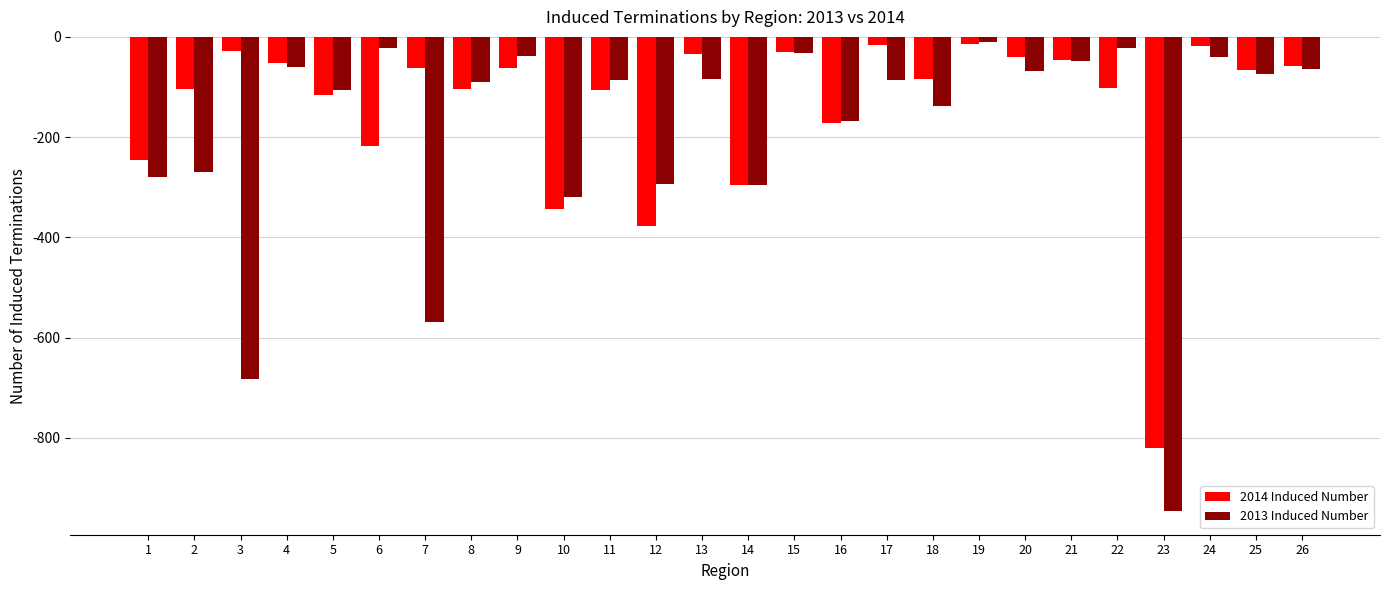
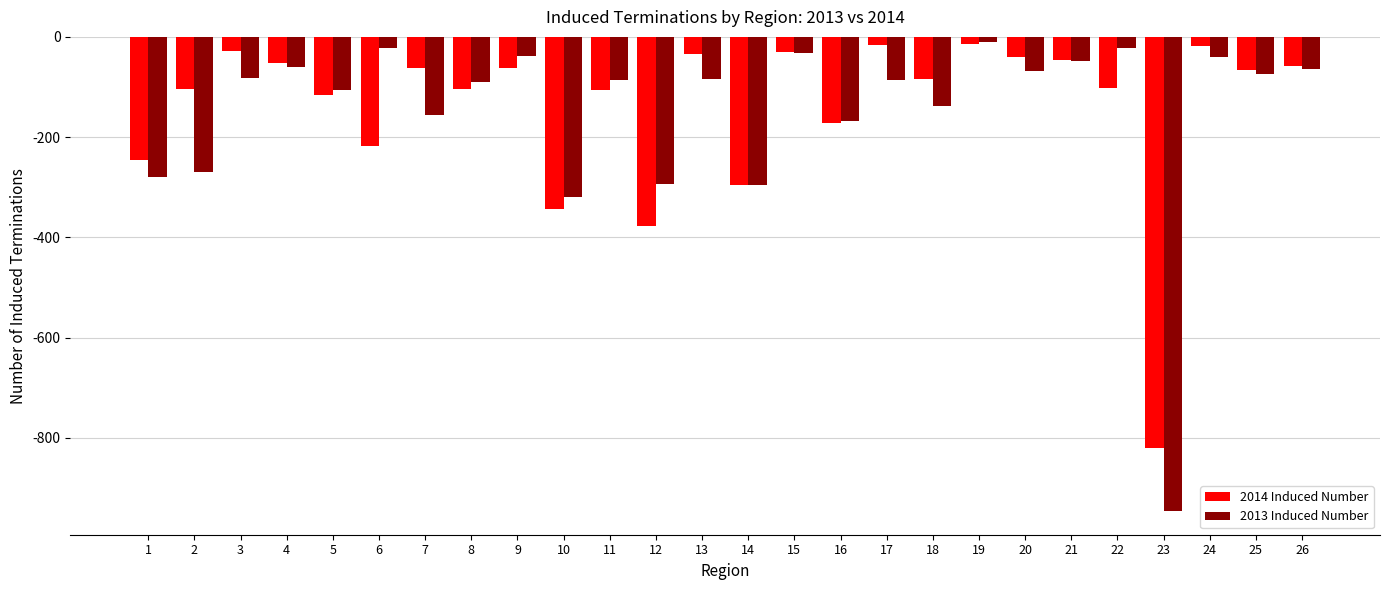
  {
    "2014 Induced Number": {
      "1": -250,
      "2": -100,
      "3": -30,
      "4": -50,
      "5": -120,
      "6": -220,
      "7": -60,
      "8": -100,
      "9": -60,
      "10": -340,
      "11": -110,
      "12": -380,
      "13": -30,
      "14": -300,
      "15": -30,
      "16": -170,
      "17": -20,
      "18": -90,
      "19": -20,
      "20": -40,
      "21": -50,
      "22": -100,
      "23": -820,
      "24": -20,
      "25": -70,
      "26": -60
    },
    "2013 Induced Number": {
      "1": -280,
      "2": -270,
-     "3": -680,
+     "3": -80,
      "4": -60,
      "5": -110,
      "6": -20,
-     "7": -570,
+     "7": -160,
      "8": -90,
      "9": -40,
      "10": -320,
      "11": -90,
      "12": -290,
      "13": -80,
      "14": -300,
      "15": -30,
      "16": -170,
      "17": -90,
      "18": -140,
      "19": -10,
      "20": -70,
      "21": -50,
      "22": -20,
      "23": -950,
      "24": -40,
      "25": -70,
      "26": -60
    }
  }
